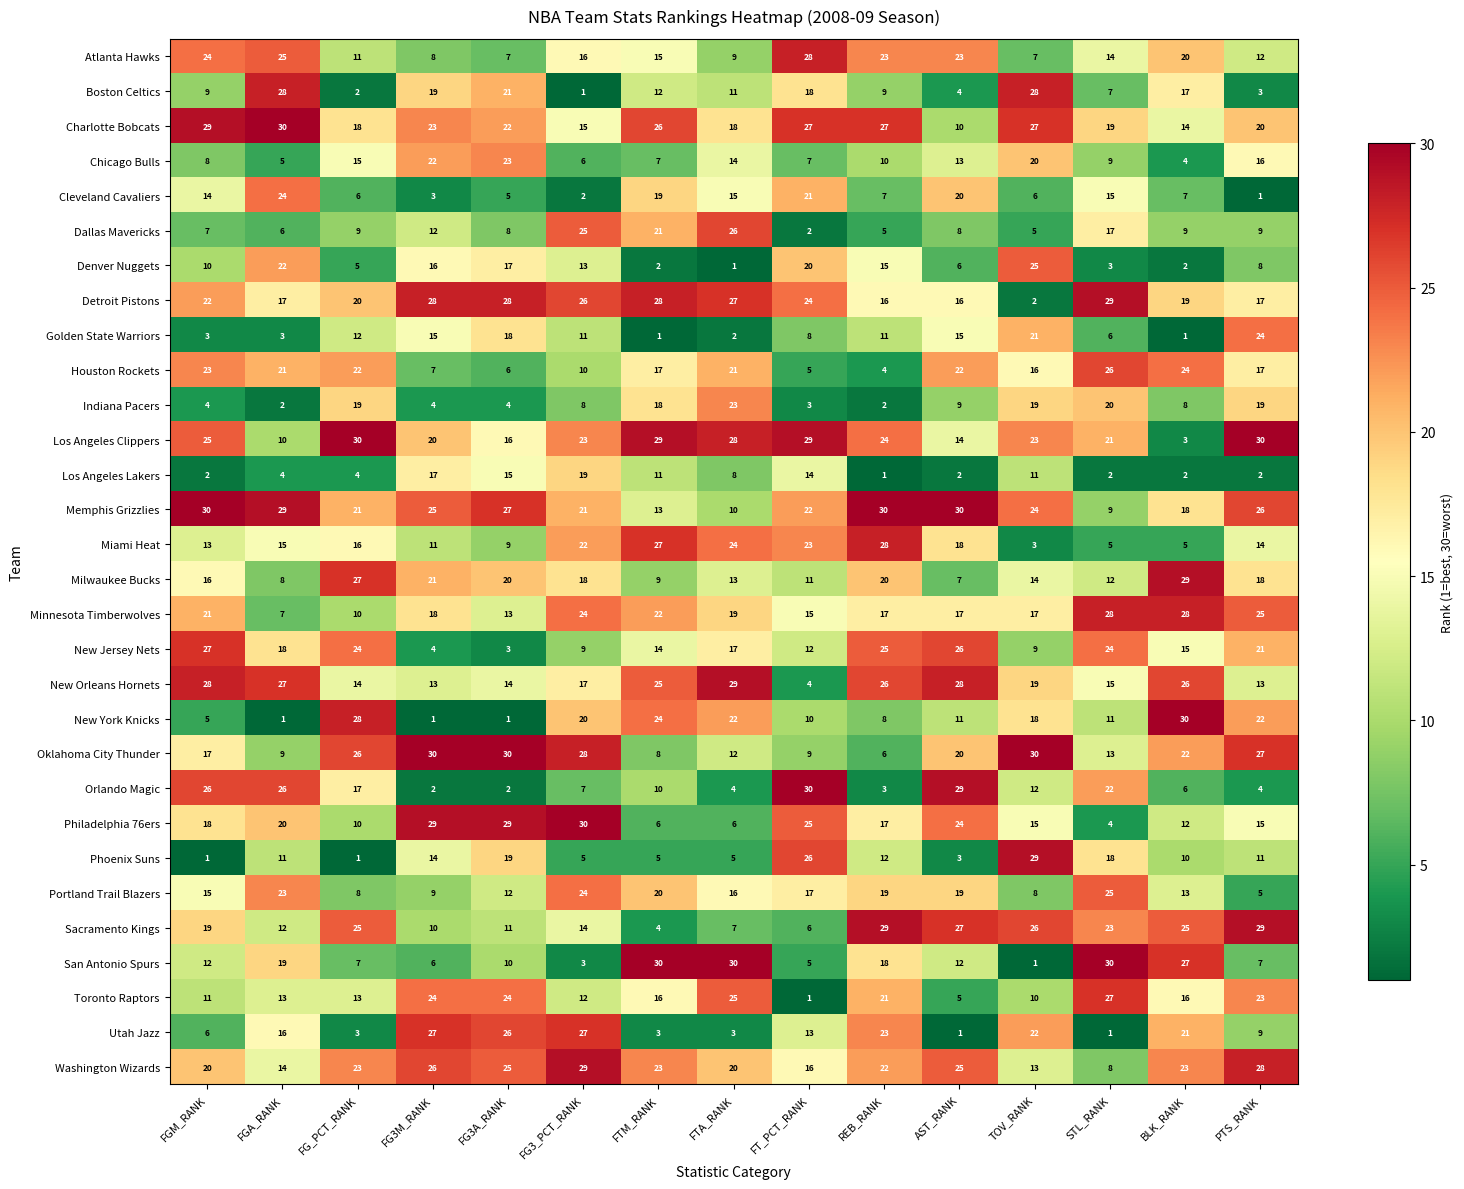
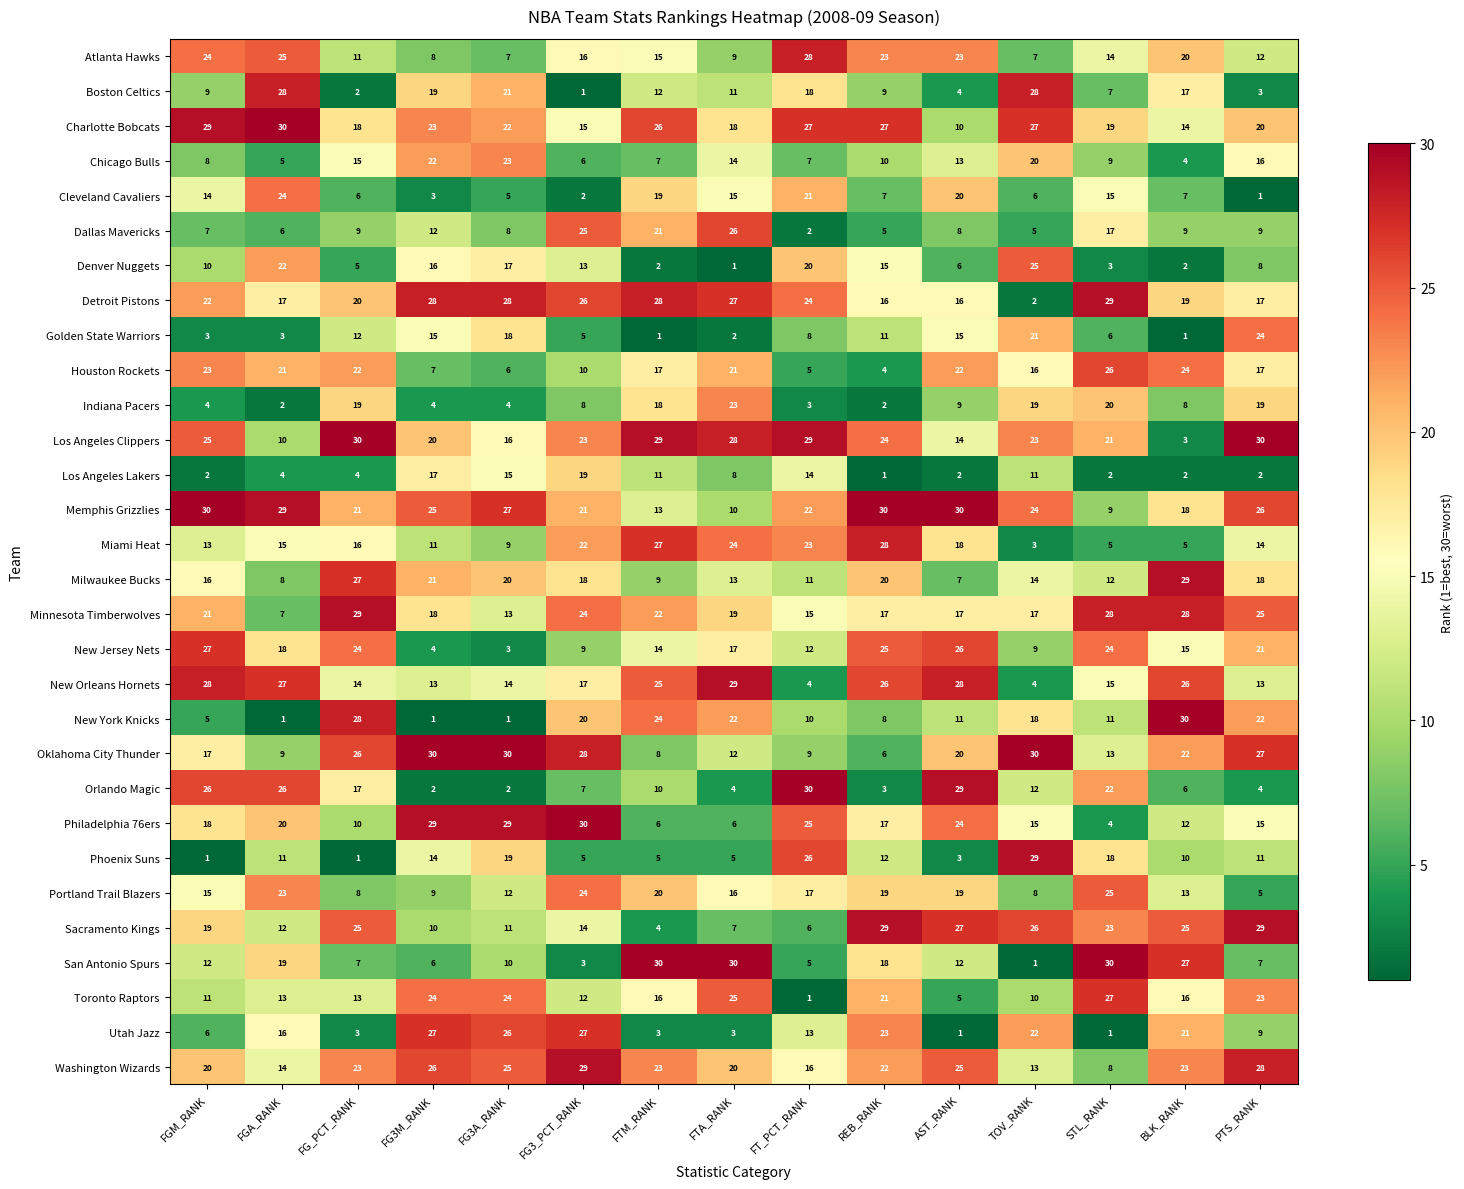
  {
    "Golden State Warriors": {
      "FGM_RANK": 3,
      "FGA_RANK": 3,
      "FG_PCT_RANK": 12,
      "FG3M_RANK": 15,
      "FG3A_RANK": 18,
-     "FG3_PCT_RANK": 11,
+     "FG3_PCT_RANK": 5,
      "FTM_RANK": 1,
      "FTA_RANK": 2,
      "FT_PCT_RANK": 8,
      "REB_RANK": 11,
      "AST_RANK": 15,
      "TOV_RANK": 21,
      "STL_RANK": 6,
      "BLK_RANK": 1,
      "PTS_RANK": 24
    },
    "Minnesota Timberwolves": {
      "FGM_RANK": 21,
      "FGA_RANK": 7,
-     "FG_PCT_RANK": 10,
+     "FG_PCT_RANK": 29,
      "FG3M_RANK": 18,
      "FG3A_RANK": 13,
      "FG3_PCT_RANK": 24,
      "FTM_RANK": 22,
      "FTA_RANK": 19,
      "FT_PCT_RANK": 15,
      "REB_RANK": 17,
      "AST_RANK": 17,
      "TOV_RANK": 17,
      "STL_RANK": 28,
      "BLK_RANK": 28,
      "PTS_RANK": 25
    },
    "New Orleans Hornets": {
      "FGM_RANK": 28,
      "FGA_RANK": 27,
      "FG_PCT_RANK": 14,
      "FG3M_RANK": 13,
      "FG3A_RANK": 14,
      "FG3_PCT_RANK": 17,
      "FTM_RANK": 25,
      "FTA_RANK": 29,
      "FT_PCT_RANK": 4,
      "REB_RANK": 26,
      "AST_RANK": 28,
-     "TOV_RANK": 19,
+     "TOV_RANK": 4,
      "STL_RANK": 15,
      "BLK_RANK": 26,
      "PTS_RANK": 13
    }
  }
